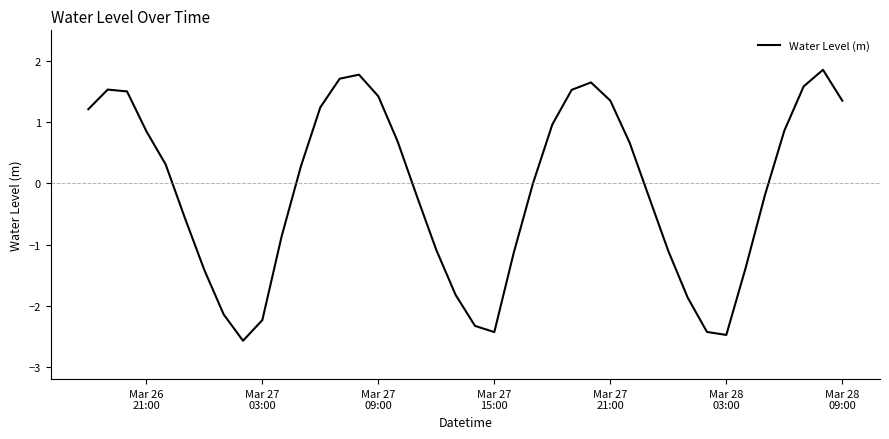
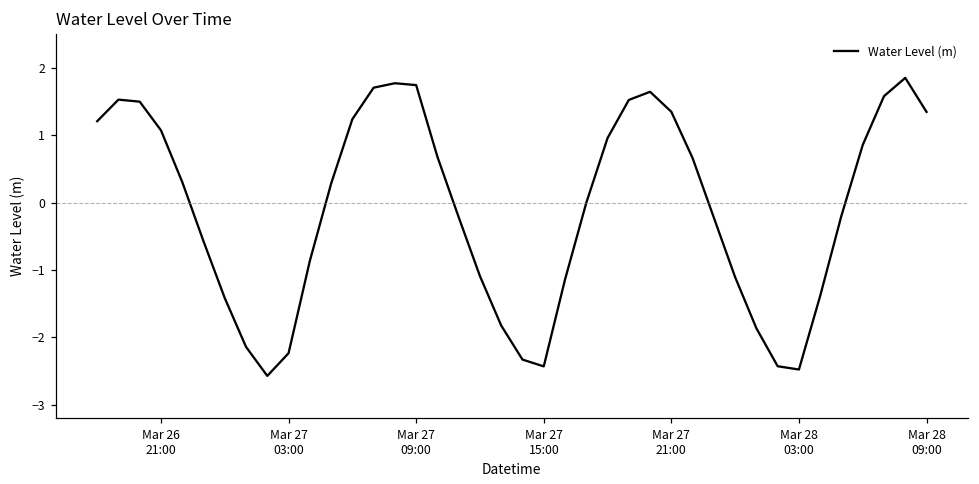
  {
-   "Mar 26 21:00": 0.9,
+   "Mar 26 21:00": 1.1,
    "Mar 27 03:00": -2.2,
-   "Mar 27 09:00": 1.4,
+   "Mar 27 09:00": 1.7,
    "Mar 27 15:00": -2.4,
    "Mar 27 21:00": 1.4,
    "Mar 28 03:00": -2.5,
    "Mar 28 09:00": 1.3
  }
